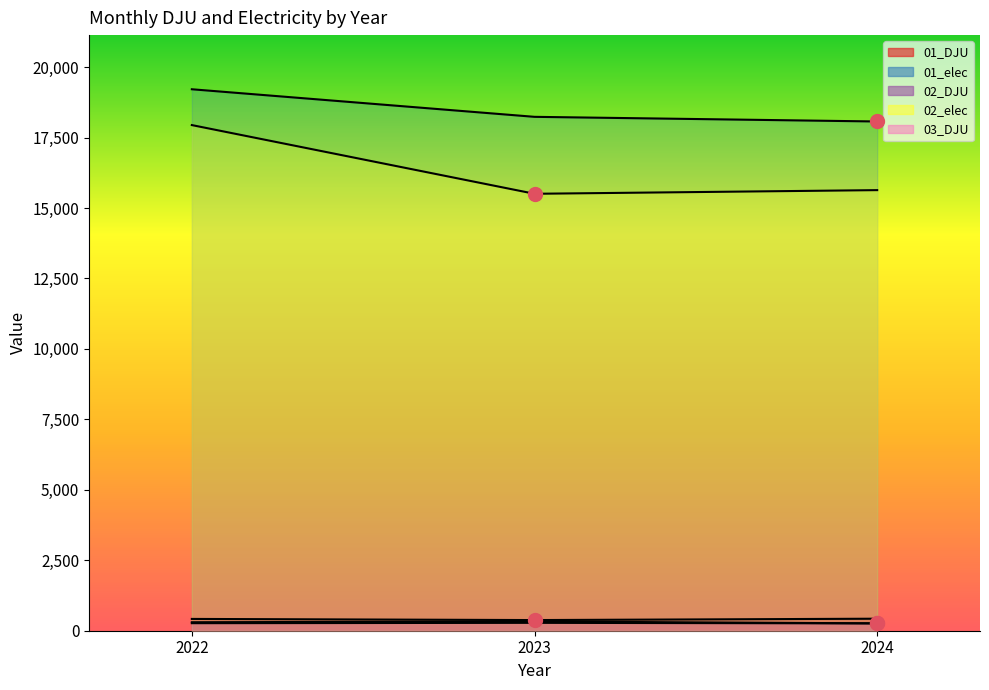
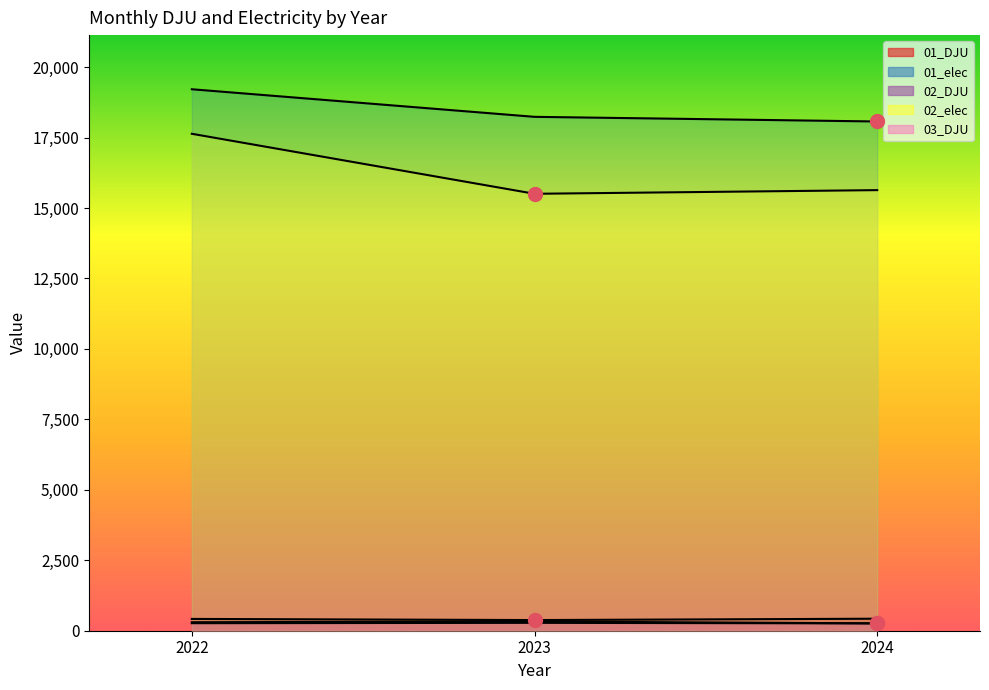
  {
    "02_elec": {
-     "2022": "17,900",
+     "2022": "17,600",
      "2024": "15,600"
    }
  }
